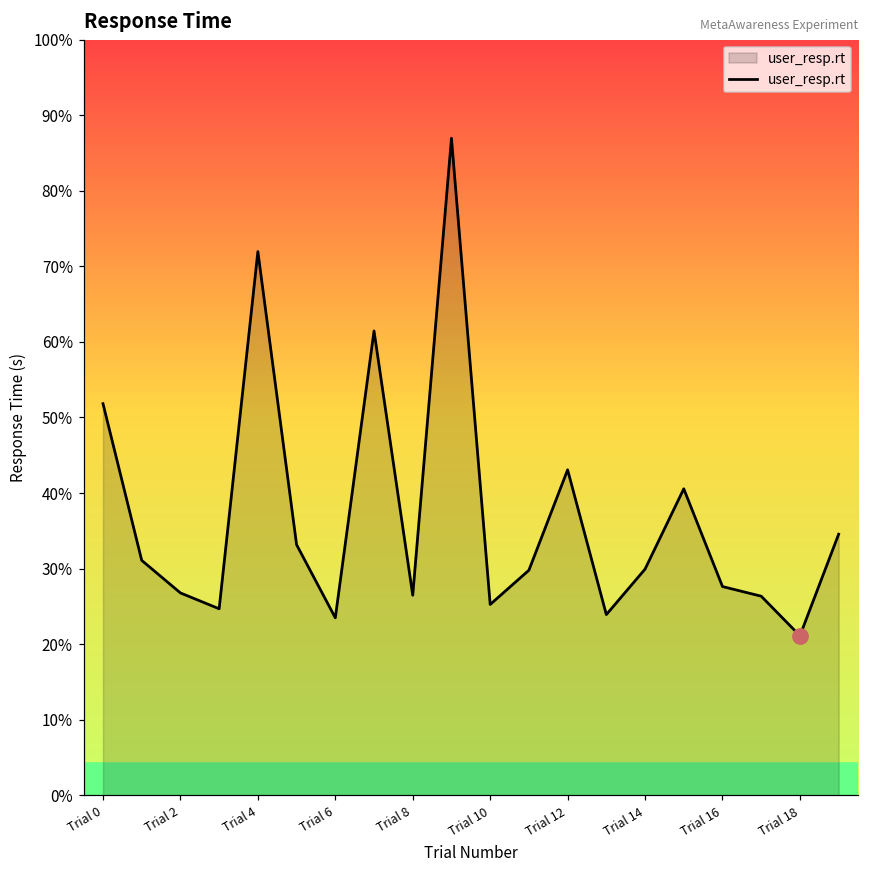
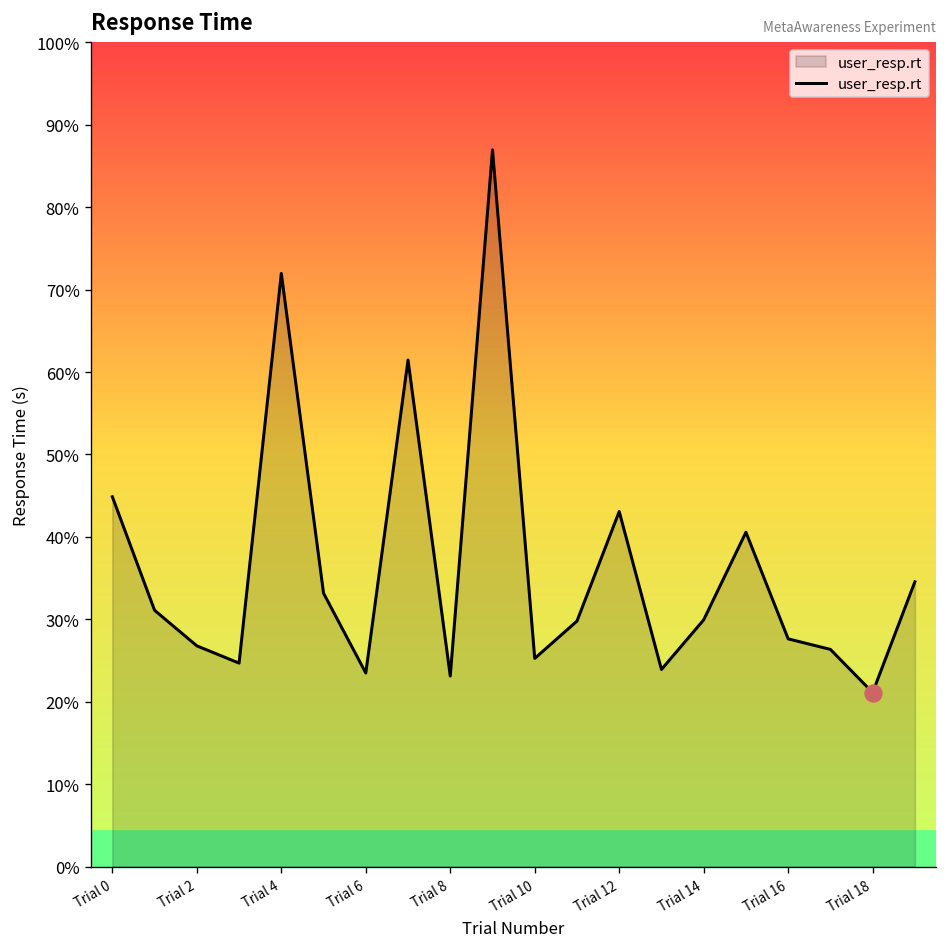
  {
    "user_resp.rt": {
-     "Trial 0": "52%",
+     "Trial 0": "45%",
      "Trial 2": "27%",
      "Trial 4": "72%",
      "Trial 6": "23%",
-     "Trial 8": "26%",
+     "Trial 8": "23%",
      "Trial 10": "25%",
      "Trial 12": "43%",
      "Trial 14": "30%",
      "Trial 16": "28%"
    }
  }
